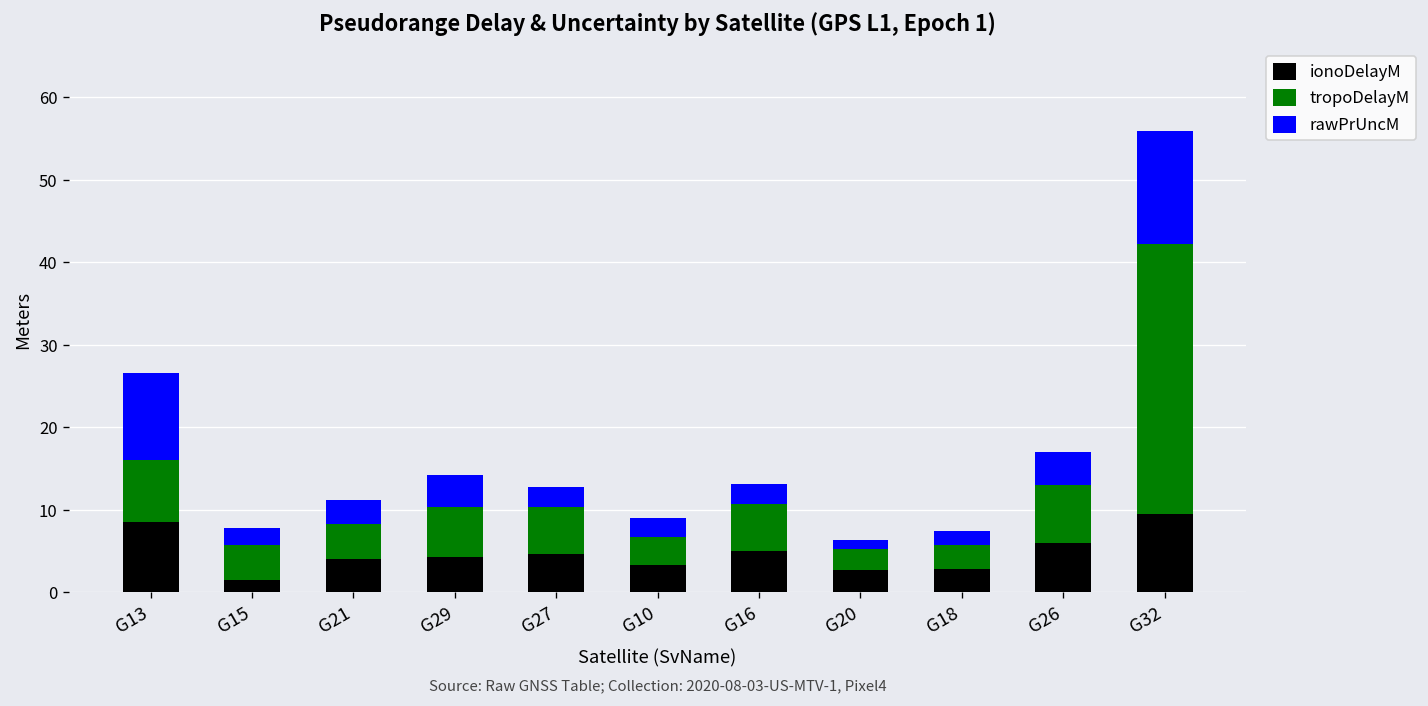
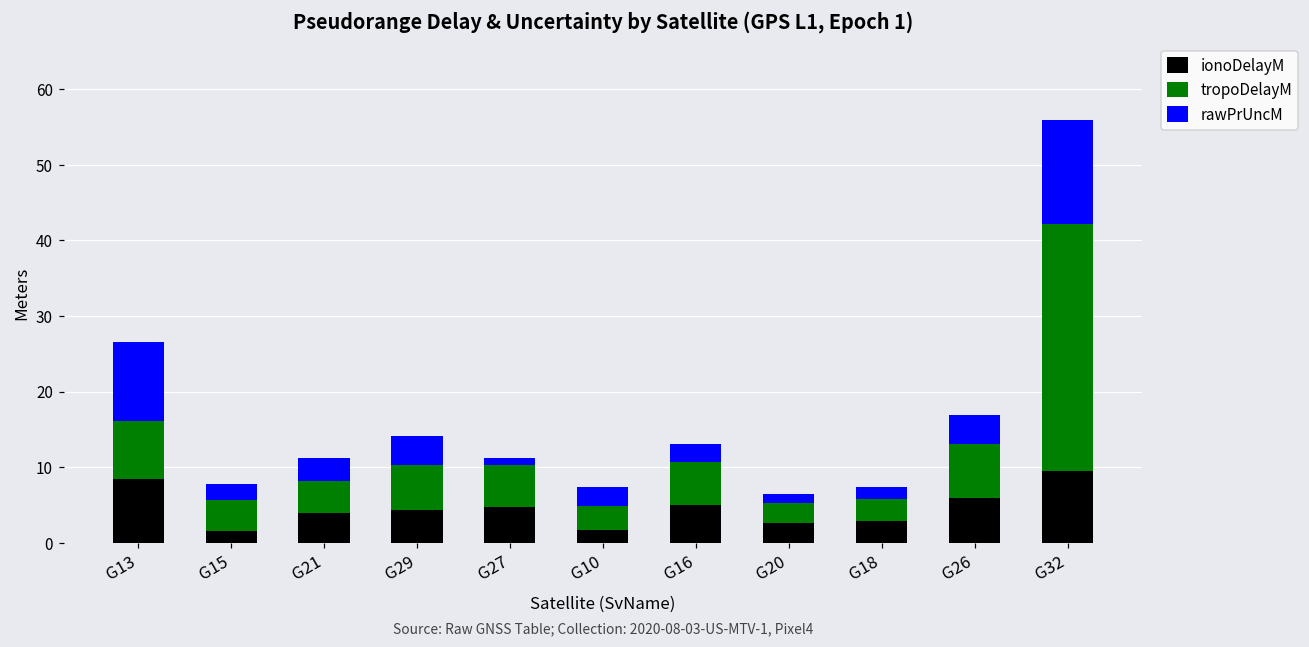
  {
    "ionoDelayM": {
      "G13": 8,
      "G15": 2,
      "G21": 4,
      "G29": 4,
      "G27": 5,
-     "G10": 3,
+     "G10": 2,
      "G16": 5,
      "G20": 3,
      "G18": 3,
      "G26": 6,
      "G32": 10
    },
    "tropoDelayM": {
      "G13": 8,
      "G15": 4,
      "G21": 4,
      "G29": 6,
      "G27": 6,
      "G10": 3,
      "G16": 6,
      "G20": 3,
      "G18": 3,
      "G26": 7,
      "G32": 33
    },
    "rawPrUncM": {
      "G13": 10,
      "G15": 2,
      "G21": 3,
      "G29": 4,
-     "G27": 2,
+     "G27": 1,
      "G10": 2,
      "G16": 2,
      "G20": 1,
      "G18": 2,
      "G26": 4,
      "G32": 14
    }
  }
